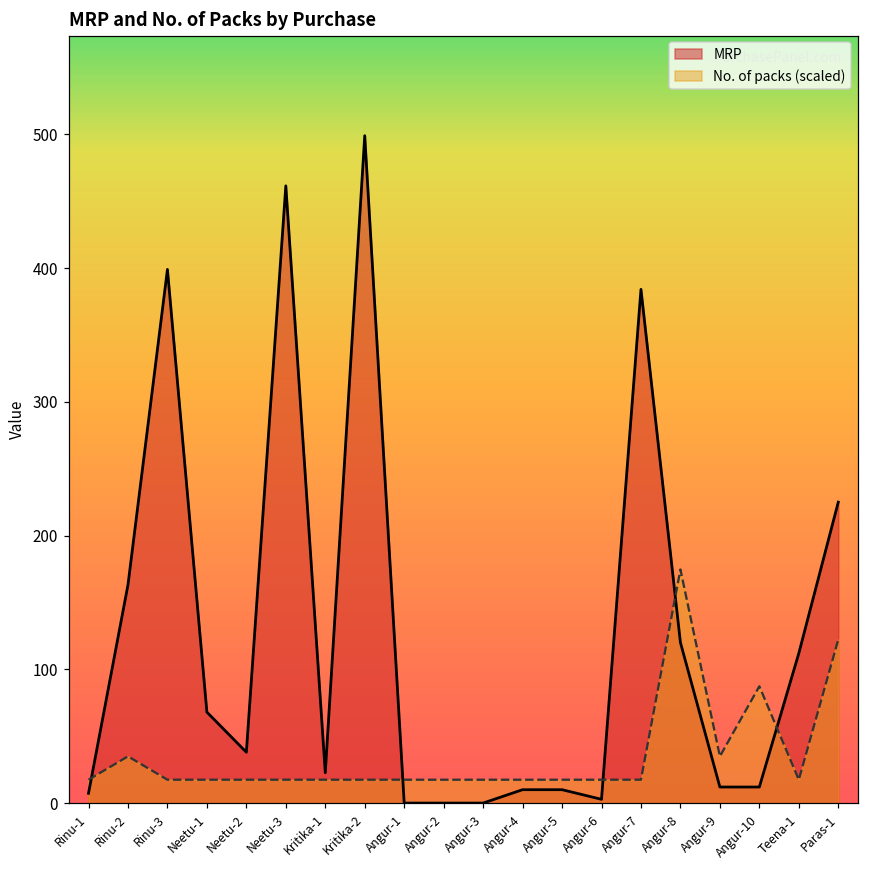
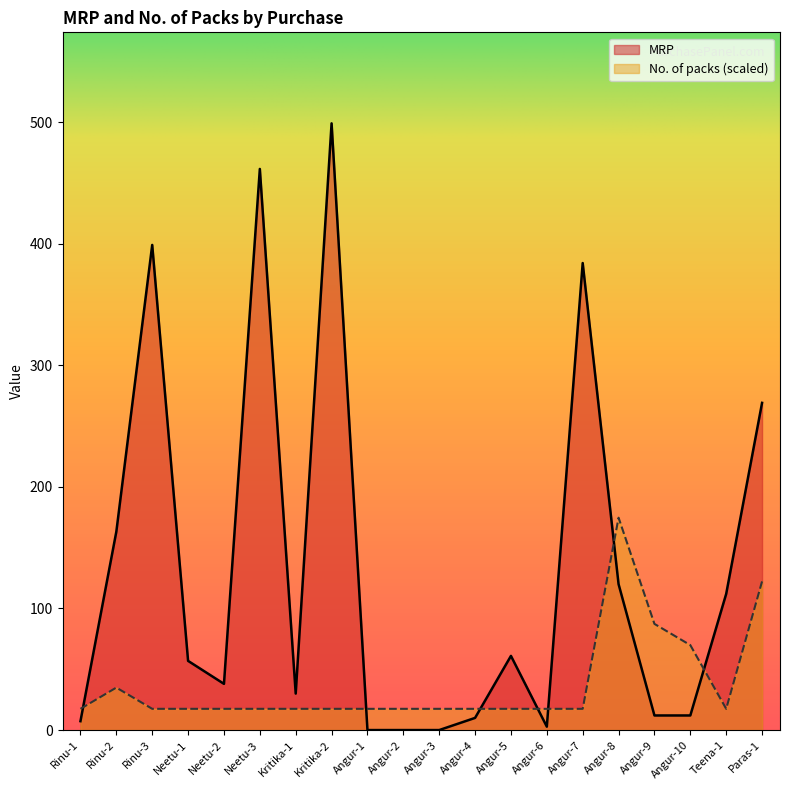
  {
    "MRP": {
      "Rinu-1": 7,
      "Rinu-2": 163,
      "Rinu-3": 399,
-     "Neetu-1": 68,
+     "Neetu-1": 57,
      "Neetu-2": 38,
      "Neetu-3": 462,
-     "Kritika-1": 23,
+     "Kritika-1": 30,
      "Kritika-2": 499,
      "Angur-1": 0,
      "Angur-2": 0,
      "Angur-3": 0,
      "Angur-4": 10,
-     "Angur-5": 10,
+     "Angur-5": 61,
      "Angur-6": 3,
      "Angur-7": 384,
      "Angur-8": 120,
      "Angur-9": 12,
      "Angur-10": 12,
      "Teena-1": 112,
-     "Paras-1": 225
+     "Paras-1": 269
    },
    "No. of packs (scaled)": {
      "Rinu-1": 17,
      "Rinu-2": 35,
      "Rinu-3": 17,
      "Neetu-1": 17,
      "Neetu-2": 17,
      "Neetu-3": 17,
      "Kritika-1": 17,
      "Kritika-2": 17,
      "Angur-1": 17,
      "Angur-2": 17,
      "Angur-3": 17,
      "Angur-4": 17,
      "Angur-5": 17,
      "Angur-6": 17,
      "Angur-7": 17,
      "Angur-8": 175,
-     "Angur-9": 35,
-     "Angur-10": 87,
+     "Angur-9": 87,
+     "Angur-10": 70,
      "Teena-1": 17,
      "Paras-1": 122
    }
  }
